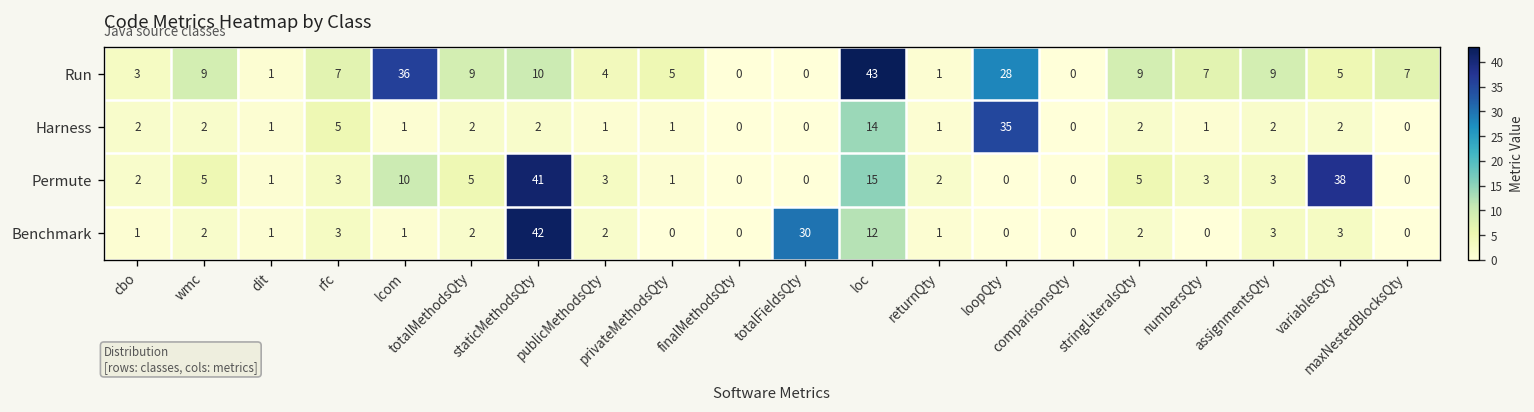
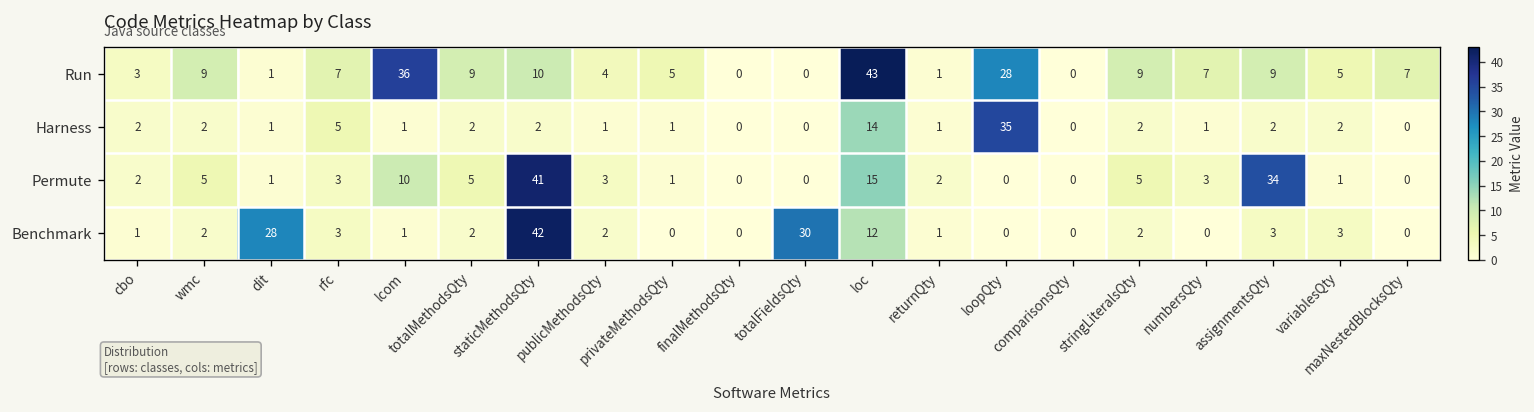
  {
    "Run": {
      "cbo": 3,
      "wmc": 9,
      "dit": 1,
      "rfc": 7,
      "lcom": 36,
      "totalMethodsQty": 9,
      "staticMethodsQty": 10,
      "publicMethodsQty": 4,
      "privateMethodsQty": 5,
      "finalMethodsQty": 0,
      "totalFieldsQty": 0,
      "loc": 43,
      "returnQty": 1,
      "loopQty": 28,
      "comparisonsQty": 0,
      "stringLiteralsQty": 9,
      "numbersQty": 7,
      "assignmentsQty": 9,
      "variablesQty": 5,
      "maxNestedBlocksQty": 7
    },
    "Harness": {
      "cbo": 2,
      "wmc": 2,
      "dit": 1,
      "rfc": 5,
      "lcom": 1,
      "totalMethodsQty": 2,
      "staticMethodsQty": 2,
      "publicMethodsQty": 1,
      "privateMethodsQty": 1,
      "finalMethodsQty": 0,
      "totalFieldsQty": 0,
      "loc": 14,
      "returnQty": 1,
      "loopQty": 35,
      "comparisonsQty": 0,
      "stringLiteralsQty": 2,
      "numbersQty": 1,
      "assignmentsQty": 2,
      "variablesQty": 2,
      "maxNestedBlocksQty": 0
    },
    "Permute": {
      "cbo": 2,
      "wmc": 5,
      "dit": 1,
      "rfc": 3,
      "lcom": 10,
      "totalMethodsQty": 5,
      "staticMethodsQty": 41,
      "publicMethodsQty": 3,
      "privateMethodsQty": 1,
      "finalMethodsQty": 0,
      "totalFieldsQty": 0,
      "loc": 15,
      "returnQty": 2,
      "loopQty": 0,
      "comparisonsQty": 0,
      "stringLiteralsQty": 5,
      "numbersQty": 3,
-     "assignmentsQty": 3,
-     "variablesQty": 38,
+     "assignmentsQty": 34,
+     "variablesQty": 1,
      "maxNestedBlocksQty": 0
    },
    "Benchmark": {
      "cbo": 1,
      "wmc": 2,
-     "dit": 1,
+     "dit": 28,
      "rfc": 3,
      "lcom": 1,
      "totalMethodsQty": 2,
      "staticMethodsQty": 42,
      "publicMethodsQty": 2,
      "privateMethodsQty": 0,
      "finalMethodsQty": 0,
      "totalFieldsQty": 30,
      "loc": 12,
      "returnQty": 1,
      "loopQty": 0,
      "comparisonsQty": 0,
      "stringLiteralsQty": 2,
      "numbersQty": 0,
      "assignmentsQty": 3,
      "variablesQty": 3,
      "maxNestedBlocksQty": 0
    }
  }
